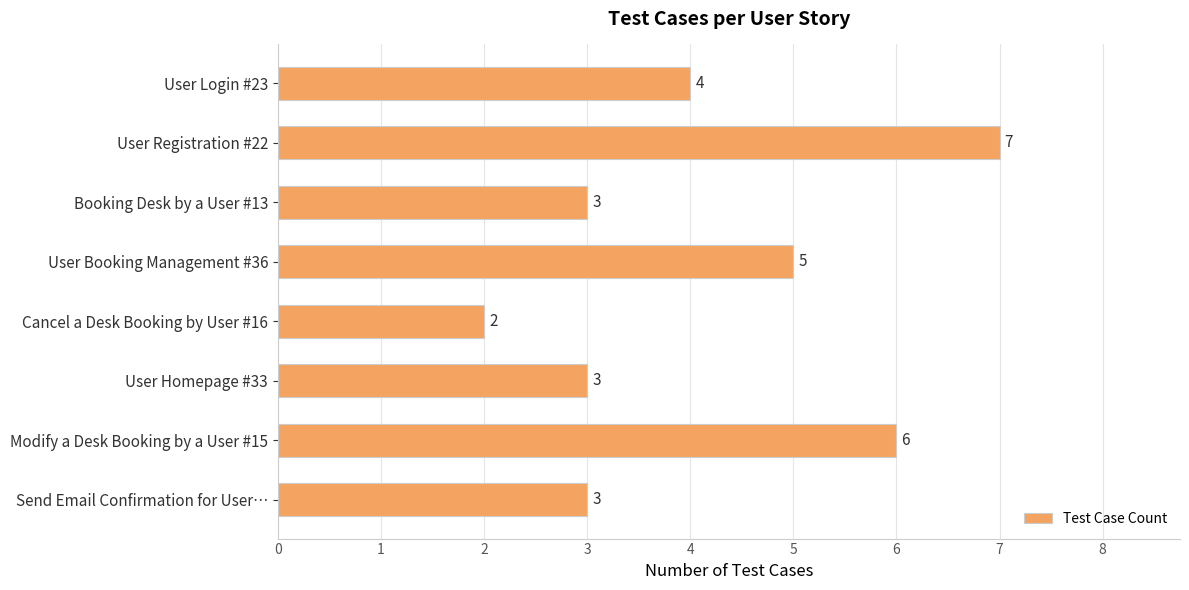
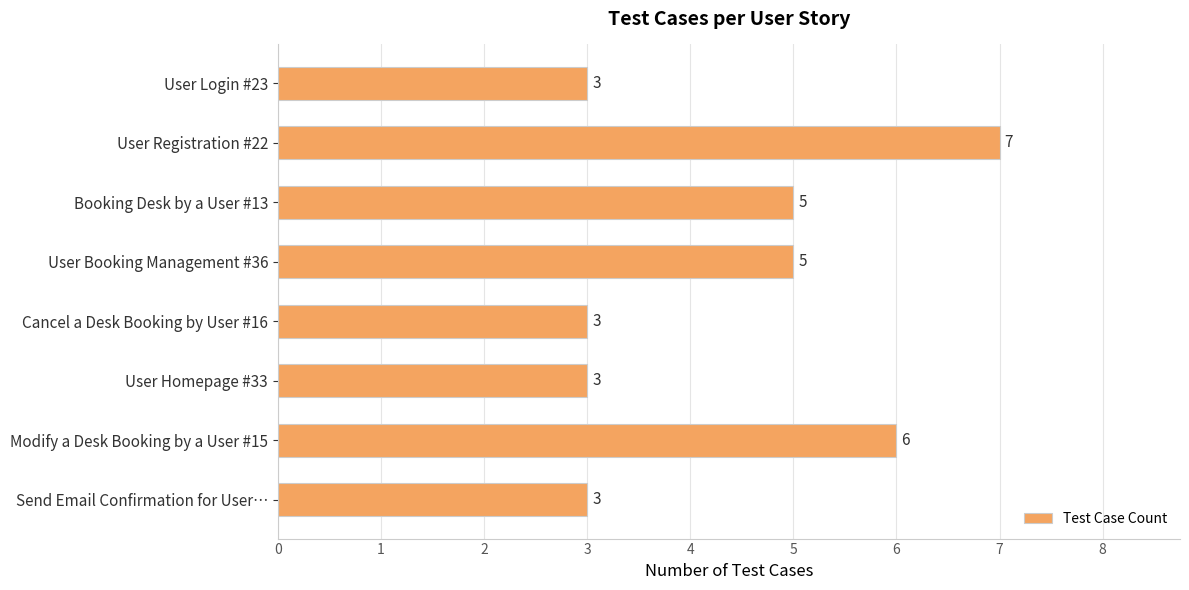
  {
-   "User Login #23": 4,
+   "User Login #23": 3,
    "User Registration #22": 7,
-   "Booking Desk by a User #13": 3,
+   "Booking Desk by a User #13": 5,
    "User Booking Management #36": 5,
-   "Cancel a Desk Booking by User #16": 2,
+   "Cancel a Desk Booking by User #16": 3,
    "User Homepage #33": 3,
    "Modify a Desk Booking by a User #15": 6,
    "Send Email Confirmation for User…": 3
  }
